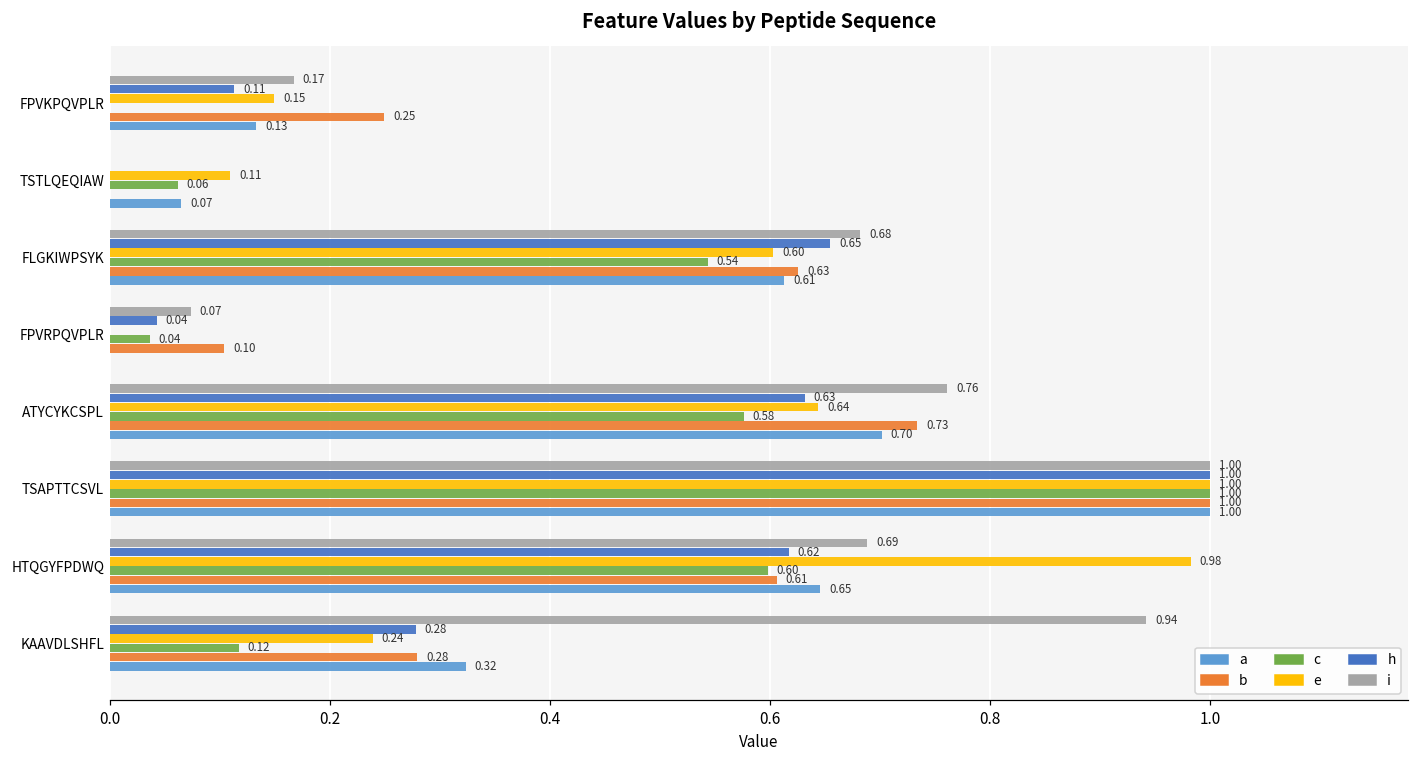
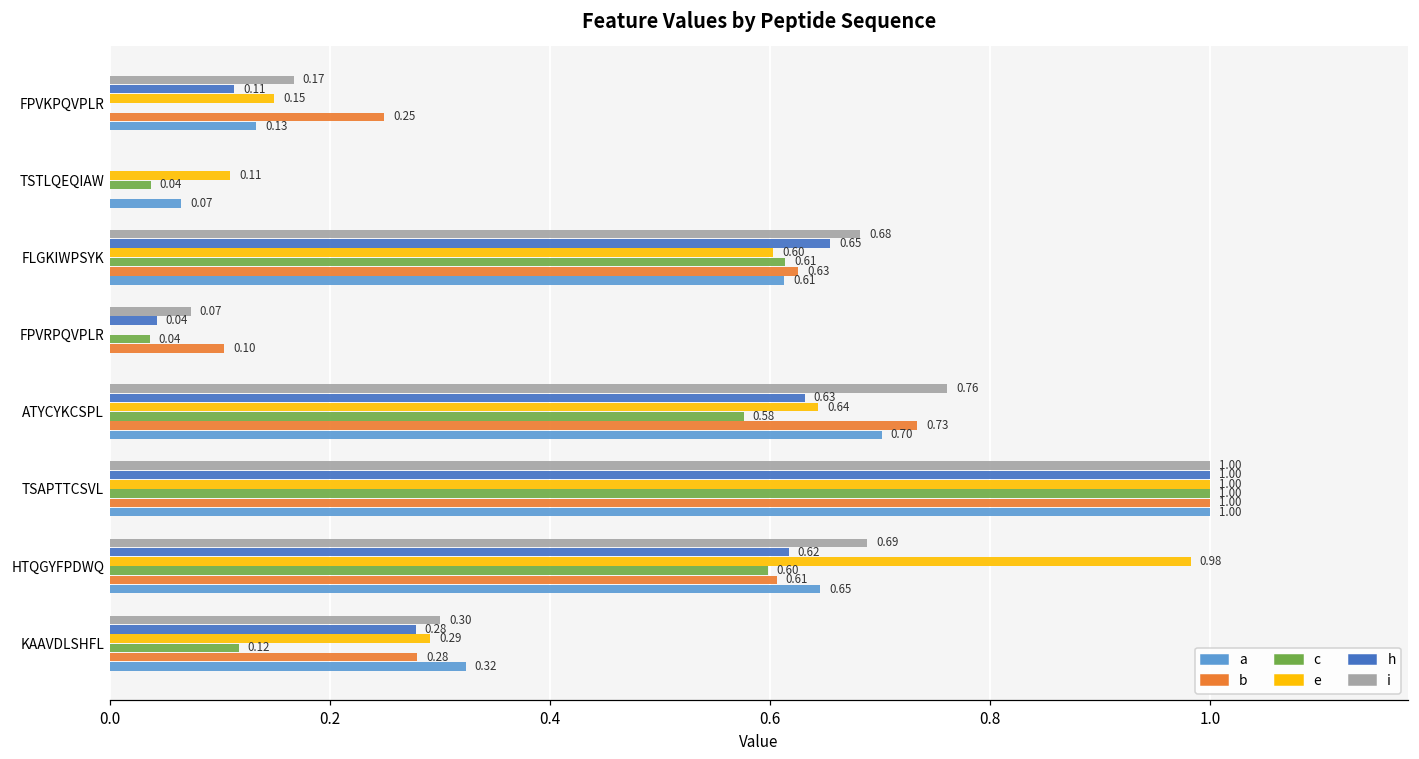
  {
    "b": {
      "FPVKPQVPLR": 0.25,
      "FLGKIWPSYK": 0.63,
      "FPVRPQVPLR": 0.10,
      "ATYCYKCSPL": 0.73,
      "HTQGYFPDWQ": 0.61,
      "KAAVDLSHFL": 0.28
    },
    "c": {
-     "TSTLQEQIAW": 0.06,
-     "FLGKIWPSYK": 0.54,
+     "TSTLQEQIAW": 0.04,
+     "FLGKIWPSYK": 0.61,
      "FPVRPQVPLR": 0.04,
      "ATYCYKCSPL": 0.58,
      "HTQGYFPDWQ": 0.60,
      "KAAVDLSHFL": 0.12
    },
    "e": {
      "FPVKPQVPLR": 0.15,
      "TSTLQEQIAW": 0.11,
      "FLGKIWPSYK": 0.60,
      "ATYCYKCSPL": 0.64,
      "HTQGYFPDWQ": 0.98,
-     "KAAVDLSHFL": 0.24
+     "KAAVDLSHFL": 0.29
    },
    "i": {
      "FPVKPQVPLR": 0.17,
      "FLGKIWPSYK": 0.68,
      "FPVRPQVPLR": 0.07,
      "ATYCYKCSPL": 0.76,
      "HTQGYFPDWQ": 0.69,
-     "KAAVDLSHFL": 0.94
+     "KAAVDLSHFL": 0.30
    }
  }
